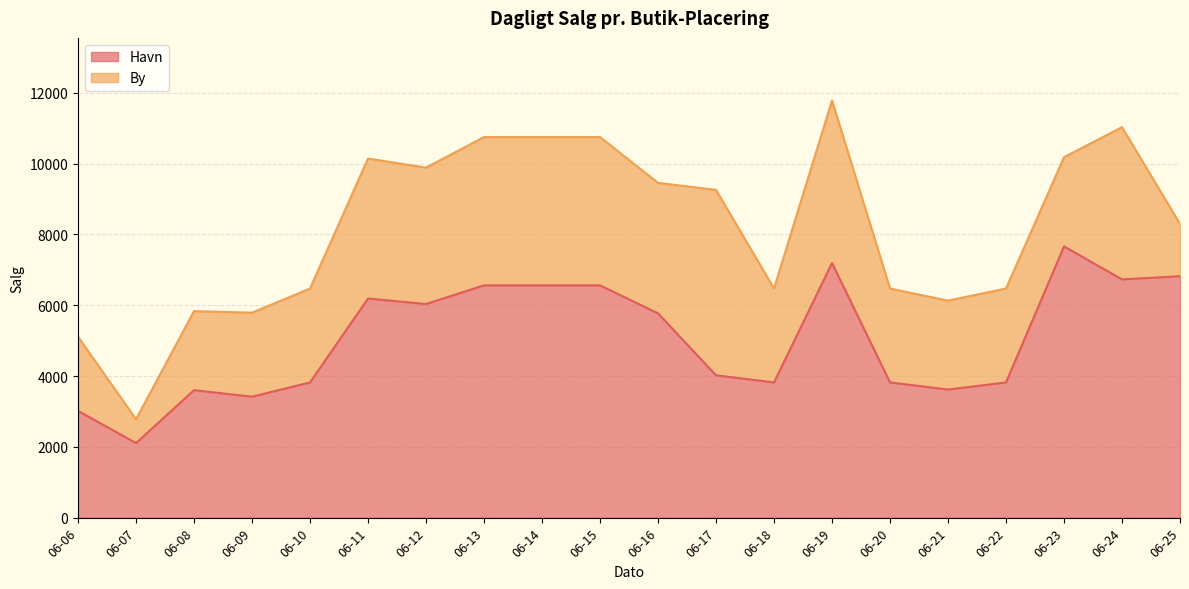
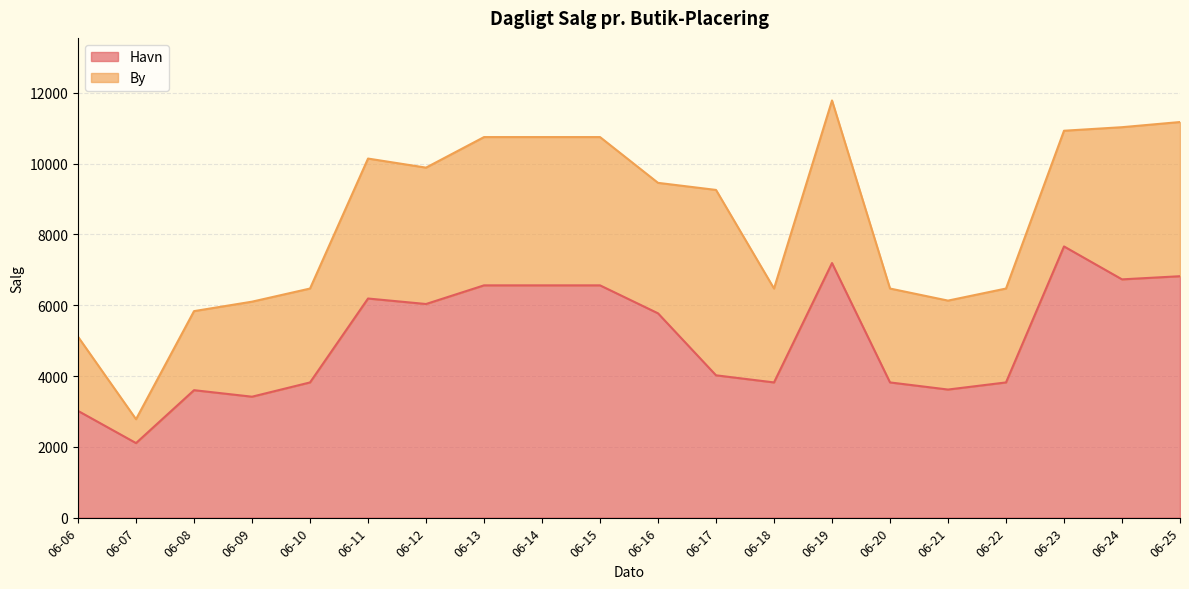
  {
    "Havn": {
      "06-06": 3000,
      "06-07": 2100,
      "06-08": 3600,
      "06-09": 3400,
      "06-10": 3800,
      "06-11": 6200,
      "06-12": 6000,
      "06-13": 6600,
      "06-14": 6600,
      "06-15": 6600,
      "06-16": 5800,
      "06-17": 4000,
      "06-18": 3800,
      "06-19": 7200,
      "06-20": 3800,
      "06-21": 3600,
      "06-22": 3800,
      "06-23": 7700,
      "06-24": 6700,
      "06-25": 6800
    },
    "By": {
      "06-06": 2100,
      "06-07": 700,
      "06-08": 2200,
-     "06-09": 2400,
+     "06-09": 2700,
      "06-10": 2700,
      "06-11": 4000,
      "06-12": 3900,
      "06-13": 4200,
      "06-14": 4200,
      "06-15": 4200,
      "06-16": 3700,
      "06-17": 5200,
      "06-18": 2700,
      "06-19": 4600,
      "06-20": 2700,
      "06-21": 2500,
      "06-22": 2700,
-     "06-23": 2500,
+     "06-23": 3300,
      "06-24": 4300,
-     "06-25": 1500
+     "06-25": 4400
    }
  }
